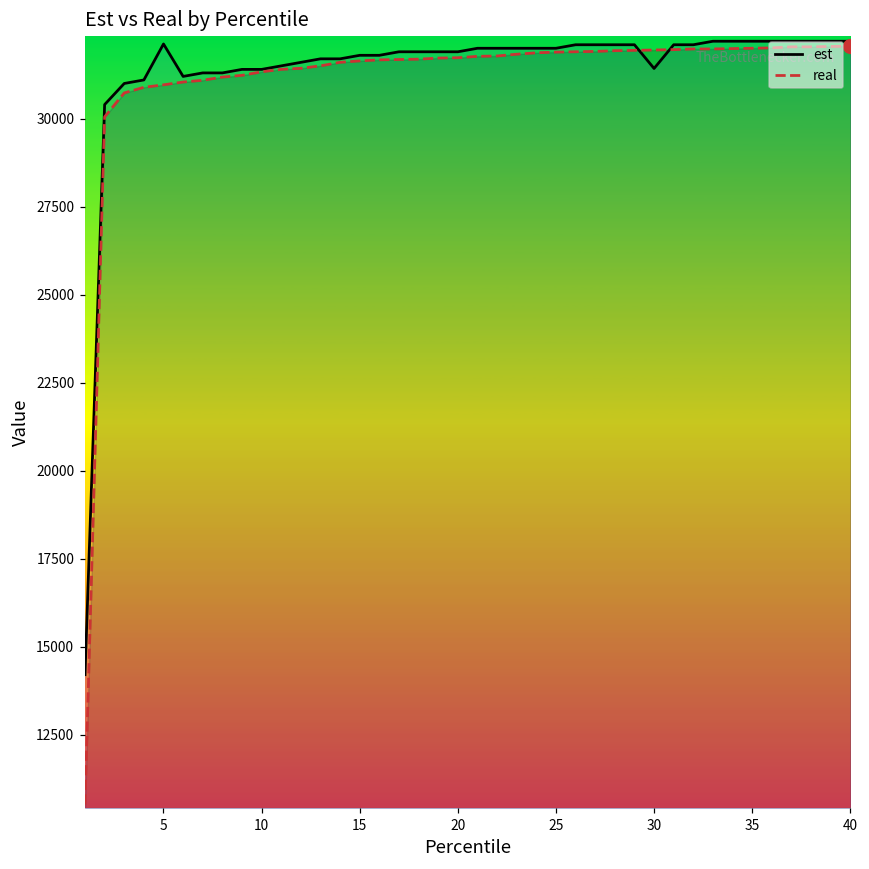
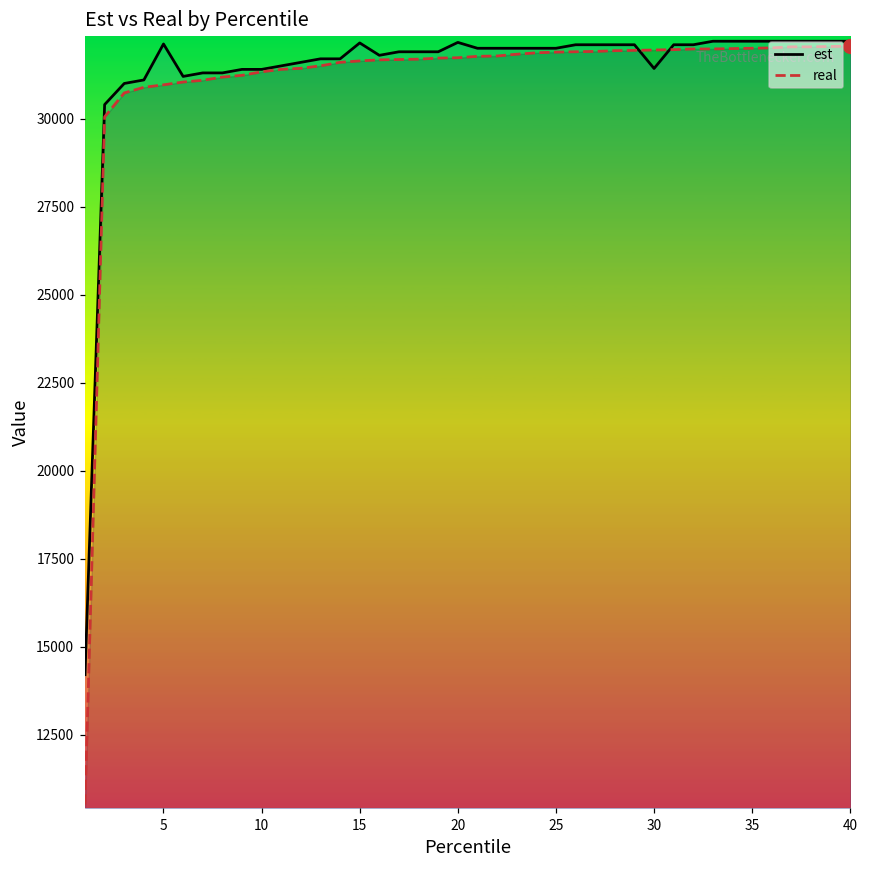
  {
    "est": {
      "5": 32100,
-     "15": 31800,
-     "20": 31900,
+     "15": 32200,
+     "20": 32200,
      "25": 32000,
      "30": 31400,
      "35": 32200,
      "40": 32200
    }
  }
